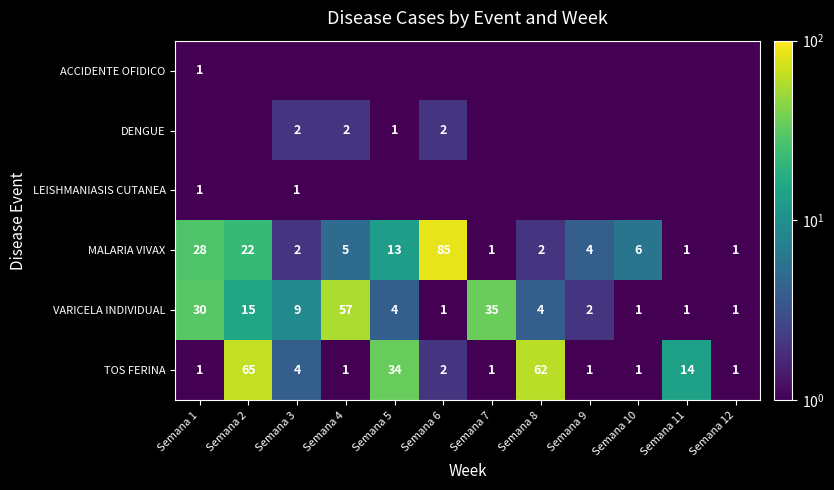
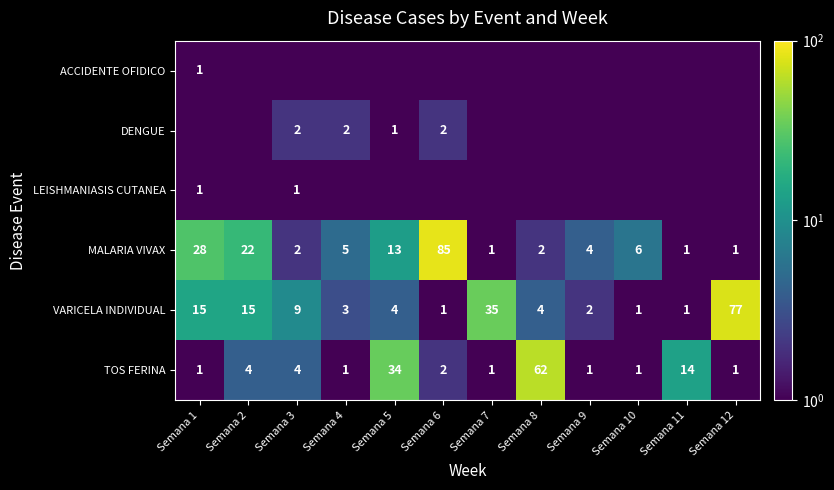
  {
    "ACCIDENTE OFIDICO": {
      "Semana 1": 1
    },
    "DENGUE": {
      "Semana 3": 2,
      "Semana 4": 2,
      "Semana 5": 1,
      "Semana 6": 2
    },
    "LEISHMANIASIS CUTANEA": {
      "Semana 1": 1,
      "Semana 3": 1
    },
    "MALARIA VIVAX": {
      "Semana 1": 28,
      "Semana 2": 22,
      "Semana 3": 2,
      "Semana 4": 5,
      "Semana 5": 13,
      "Semana 6": 85,
      "Semana 7": 1,
      "Semana 8": 2,
      "Semana 9": 4,
      "Semana 10": 6,
      "Semana 11": 1,
      "Semana 12": 1
    },
    "VARICELA INDIVIDUAL": {
-     "Semana 1": 30,
+     "Semana 1": 15,
      "Semana 2": 15,
      "Semana 3": 9,
-     "Semana 4": 57,
+     "Semana 4": 3,
      "Semana 5": 4,
      "Semana 6": 1,
      "Semana 7": 35,
      "Semana 8": 4,
      "Semana 9": 2,
      "Semana 10": 1,
      "Semana 11": 1,
-     "Semana 12": 1
+     "Semana 12": 77
    },
    "TOS FERINA": {
      "Semana 1": 1,
-     "Semana 2": 65,
+     "Semana 2": 4,
      "Semana 3": 4,
      "Semana 4": 1,
      "Semana 5": 34,
      "Semana 6": 2,
      "Semana 7": 1,
      "Semana 8": 62,
      "Semana 9": 1,
      "Semana 10": 1,
      "Semana 11": 14,
      "Semana 12": 1
    }
  }
